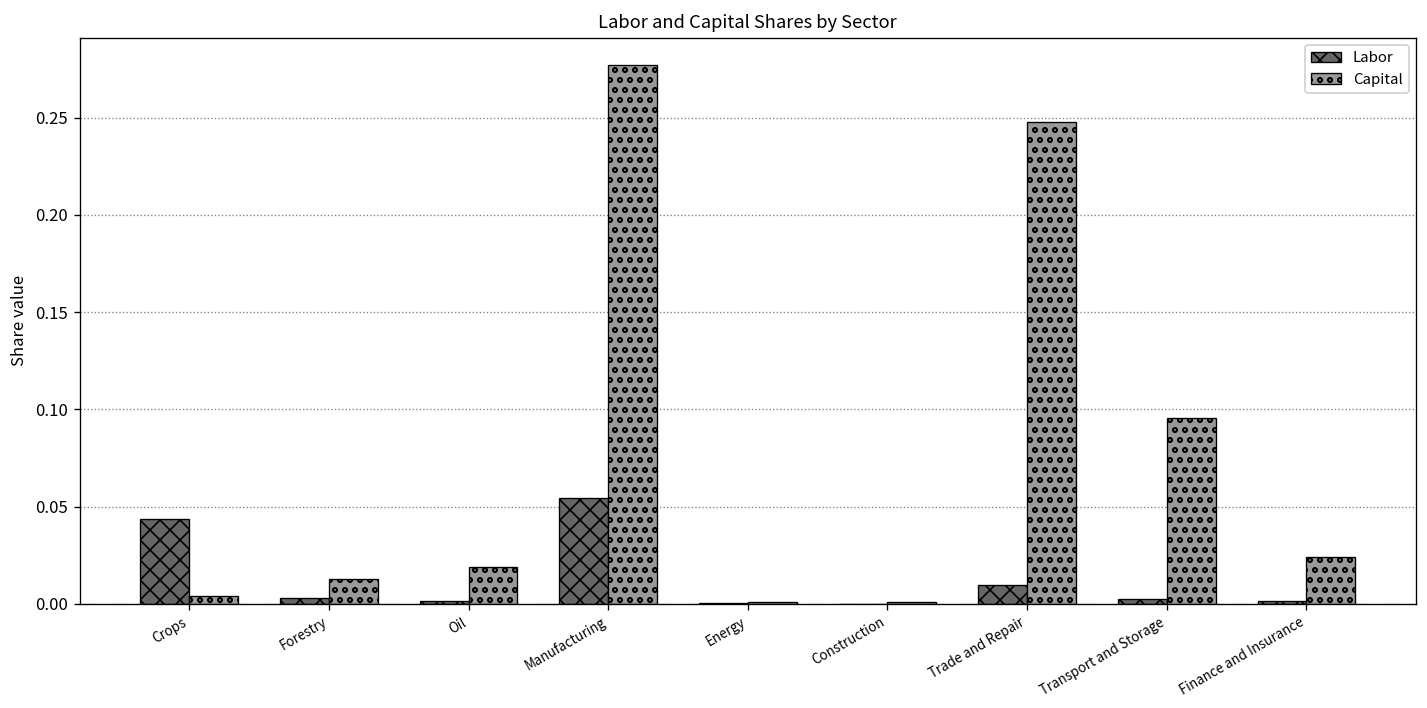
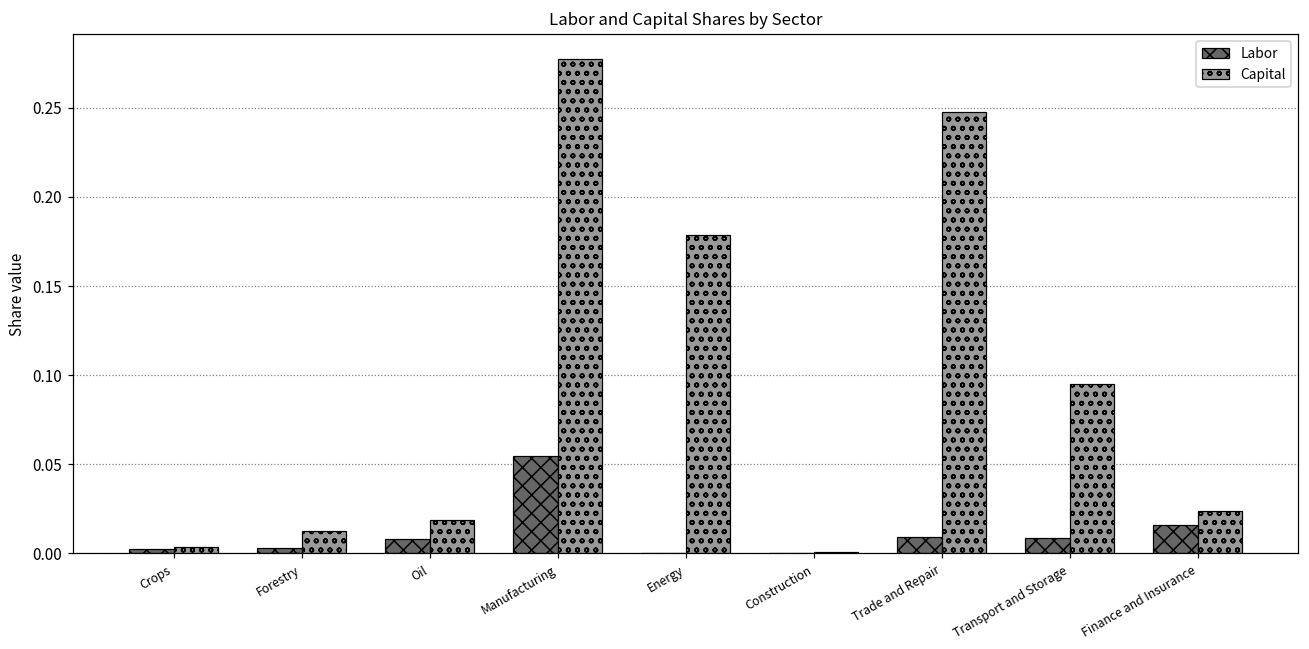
  {
    "Labor": {
-     "Crops": 0.044,
+     "Crops": 0.003,
      "Forestry": 0.003,
-     "Oil": 0.001,
+     "Oil": 0.008,
      "Manufacturing": 0.055,
      "Trade and Repair": 0.009,
-     "Transport and Storage": 0.003,
-     "Finance and Insurance": 0.001
+     "Transport and Storage": 0.009,
+     "Finance and Insurance": 0.016
    },
    "Capital": {
      "Crops": 0.004,
      "Forestry": 0.012,
      "Oil": 0.019,
      "Manufacturing": 0.277,
-     "Energy": 0.001,
+     "Energy": 0.179,
      "Trade and Repair": 0.248,
      "Transport and Storage": 0.095,
      "Finance and Insurance": 0.024
    }
  }
